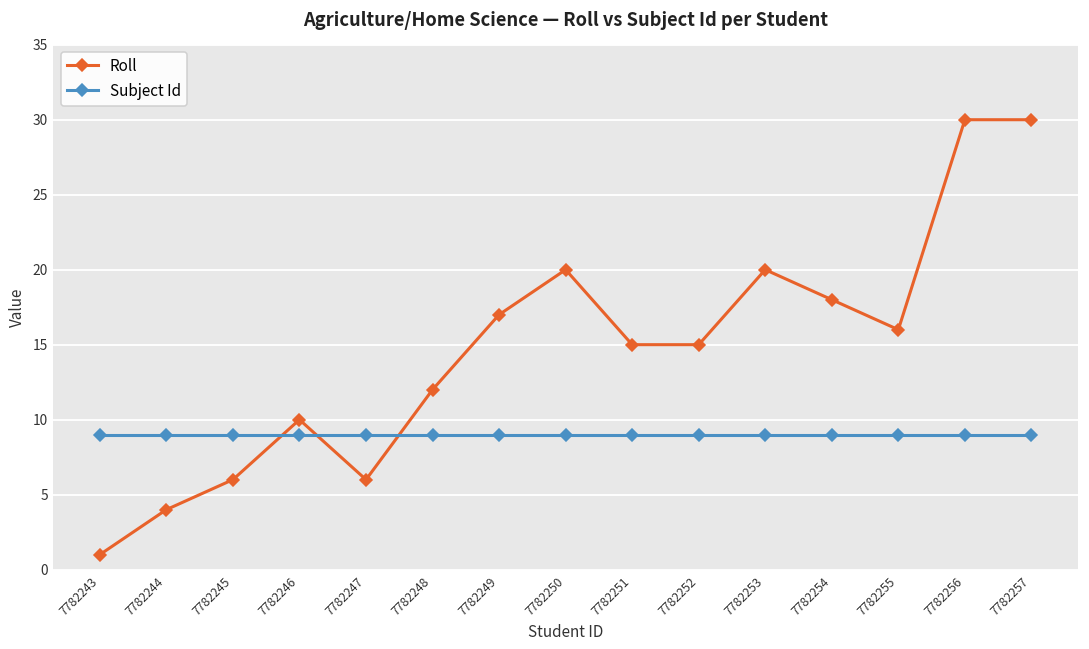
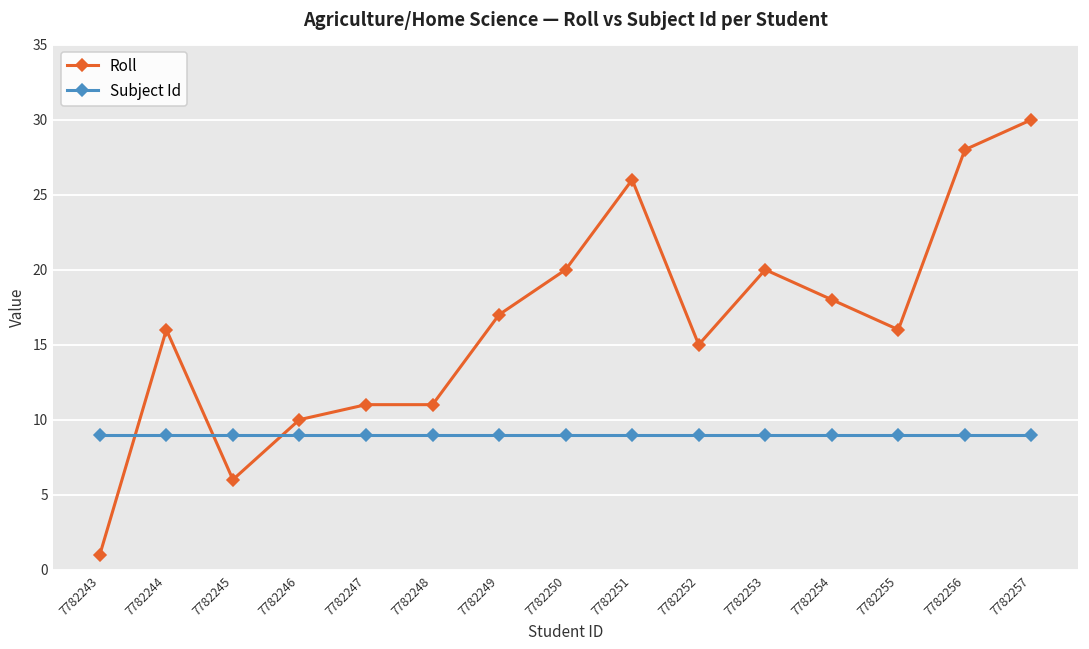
  {
    "Roll": {
      "7782243": 1,
-     "7782244": 4,
+     "7782244": 16,
      "7782245": 6,
      "7782246": 10,
-     "7782247": 6,
-     "7782248": 12,
+     "7782247": 11,
+     "7782248": 11,
      "7782249": 17,
      "7782250": 20,
-     "7782251": 15,
+     "7782251": 26,
      "7782252": 15,
      "7782253": 20,
      "7782254": 18,
      "7782255": 16,
-     "7782256": 30,
+     "7782256": 28,
      "7782257": 30
    },
    "Subject Id": {
      "7782243": 9,
      "7782244": 9,
      "7782245": 9,
      "7782246": 9,
      "7782247": 9,
      "7782248": 9,
      "7782249": 9,
      "7782250": 9,
      "7782251": 9,
      "7782252": 9,
      "7782253": 9,
      "7782254": 9,
      "7782255": 9,
      "7782256": 9,
      "7782257": 9
    }
  }
